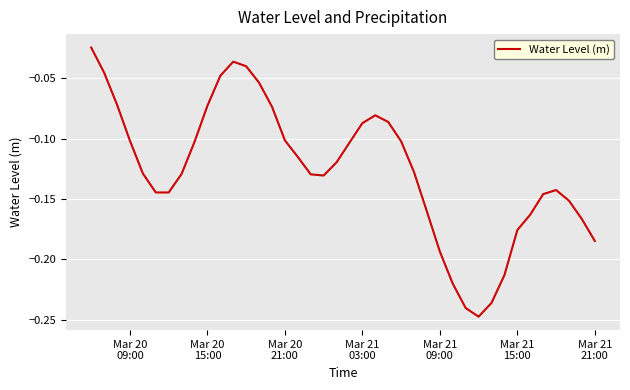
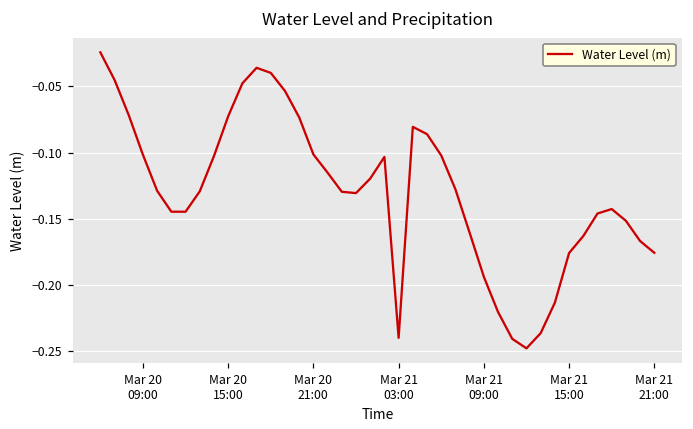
  {
    "Mar 20 09:00": -0.102,
    "Mar 20 15:00": -0.073,
    "Mar 20 21:00": -0.101,
-   "Mar 21 03:00": -0.087,
+   "Mar 21 03:00": -0.240,
    "Mar 21 09:00": -0.194,
    "Mar 21 15:00": -0.176,
-   "Mar 21 21:00": -0.185
+   "Mar 21 21:00": -0.176
  }
